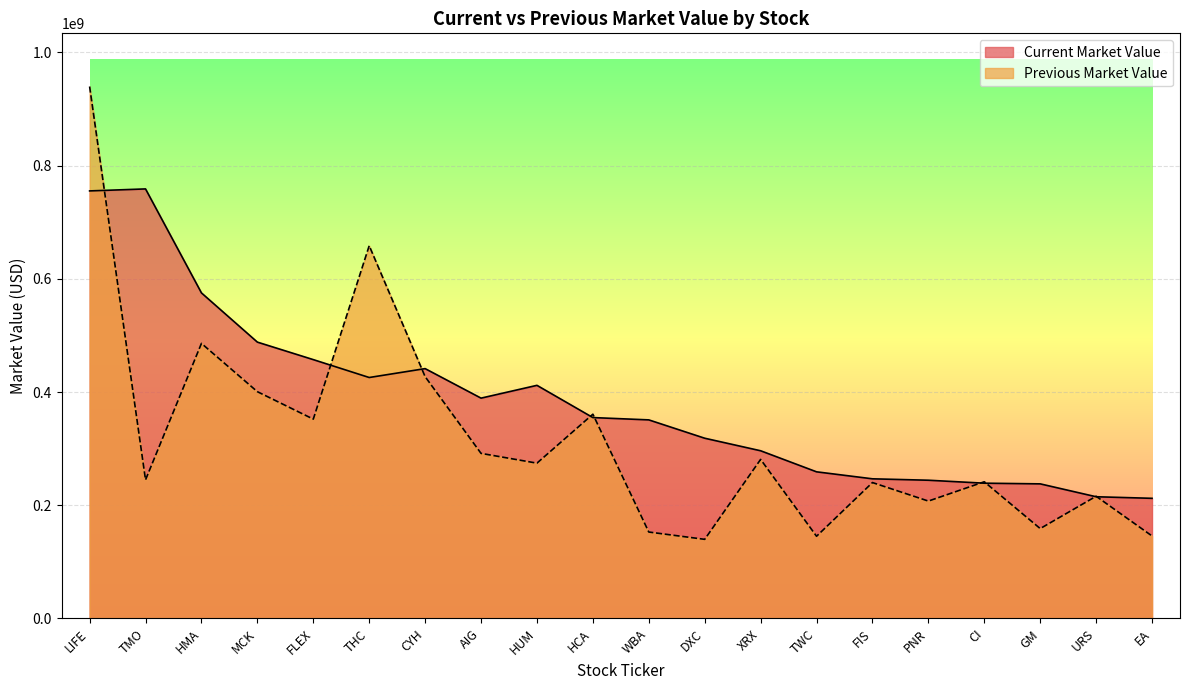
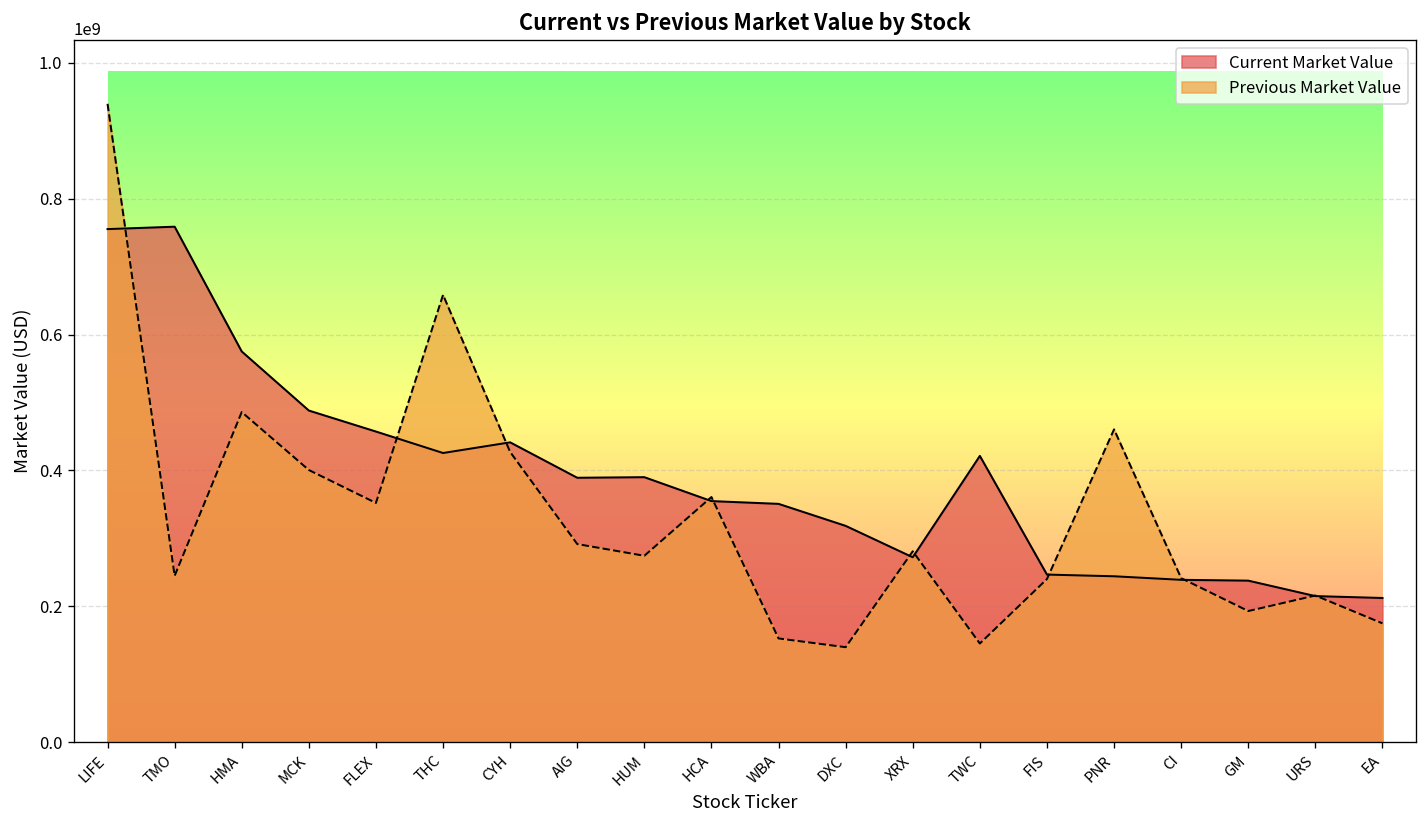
  {
    "Current Market Value": {
      "LIFE": 760000000,
      "TMO": 760000000,
      "HMA": 580000000,
      "MCK": 490000000,
      "FLEX": 460000000,
      "THC": 430000000,
      "CYH": 440000000,
      "AIG": 390000000,
-     "HUM": 410000000,
+     "HUM": 390000000,
      "HCA": 350000000,
      "WBA": 350000000,
      "DXC": 320000000,
-     "XRX": 300000000,
-     "TWC": 260000000,
+     "XRX": 270000000,
+     "TWC": 420000000,
      "FIS": 250000000,
      "PNR": 240000000,
      "GM": 240000000,
      "EA": 210000000
    },
    "Previous Market Value": {
      "LIFE": 940000000,
      "TMO": 240000000,
      "HMA": 490000000,
      "MCK": 400000000,
      "FLEX": 350000000,
      "THC": 660000000,
      "CYH": 430000000,
      "AIG": 290000000,
      "HUM": 270000000,
      "HCA": 360000000,
      "WBA": 150000000,
      "DXC": 140000000,
      "XRX": 280000000,
      "TWC": 150000000,
      "FIS": 240000000,
-     "PNR": 210000000,
-     "GM": 160000000,
-     "EA": 150000000
+     "PNR": 460000000,
+     "GM": 190000000,
+     "EA": 170000000
    }
  }
